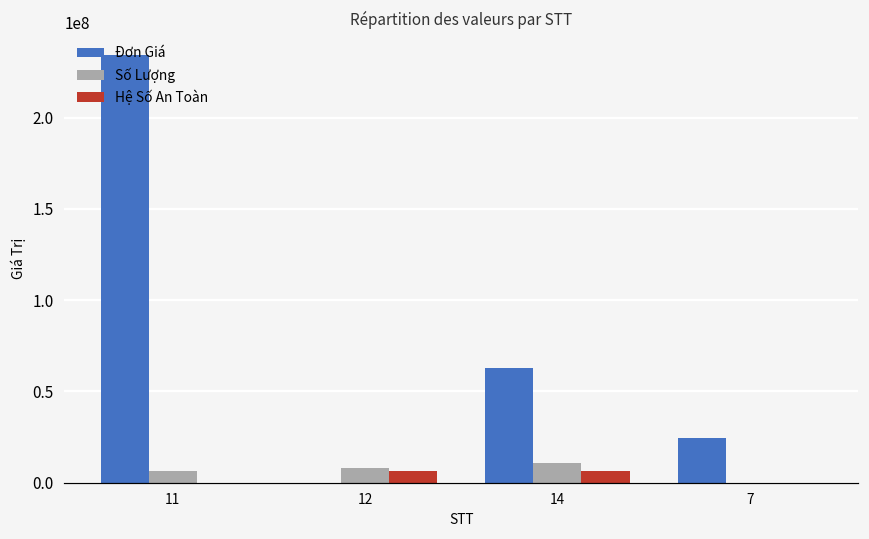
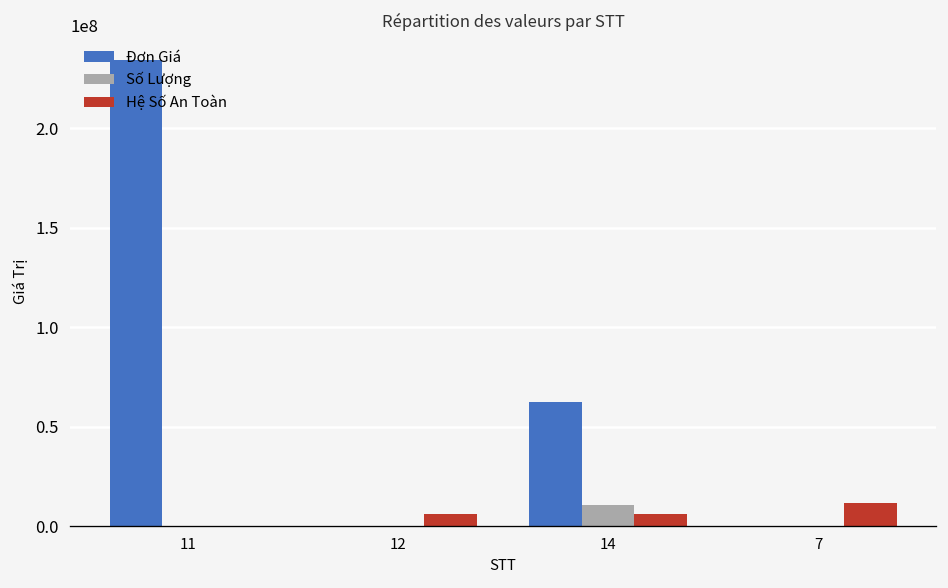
  {
    "Đơn Giá": {
      "11": 234000000,
      "14": 63000000,
-     "7": 24000000
+     "7": 0
    },
    "Số Lượng": {
-     "11": 6000000,
-     "12": 8000000,
+     "11": 0,
+     "12": 0,
      "14": 11000000
    },
    "Hệ Số An Toàn": {
      "12": 6000000,
      "14": 6000000,
-     "7": 0
+     "7": 12000000
    }
  }
